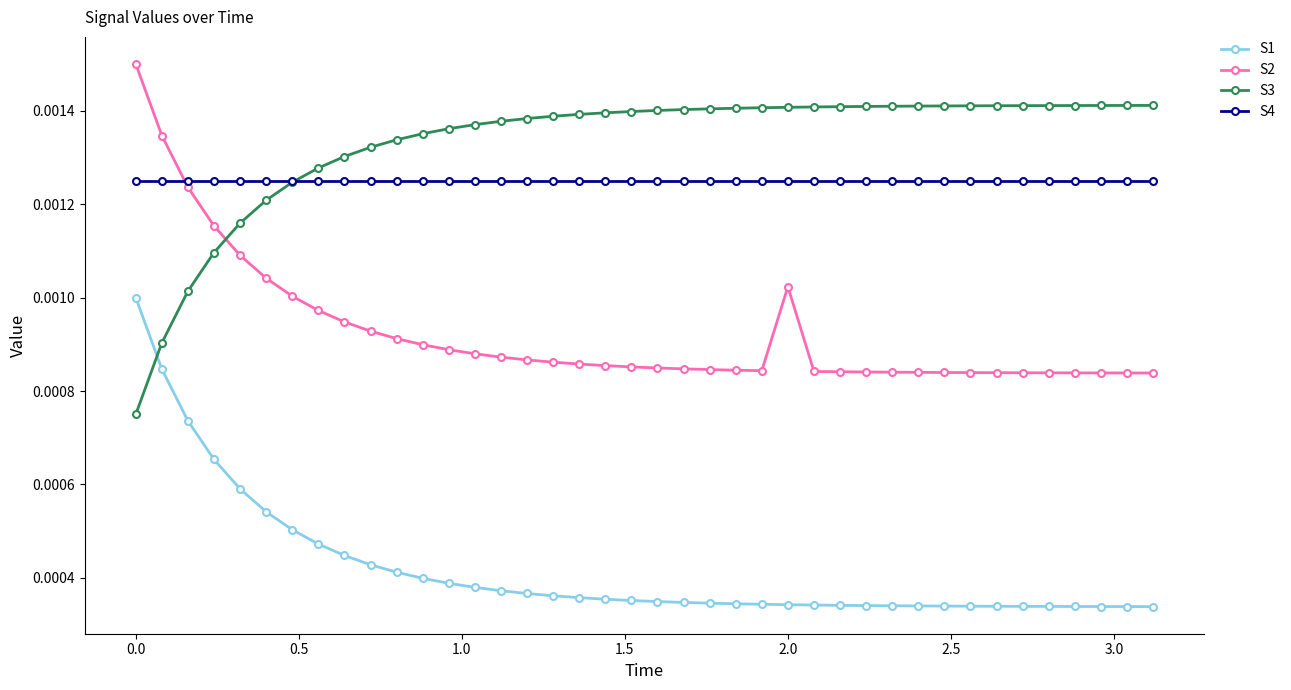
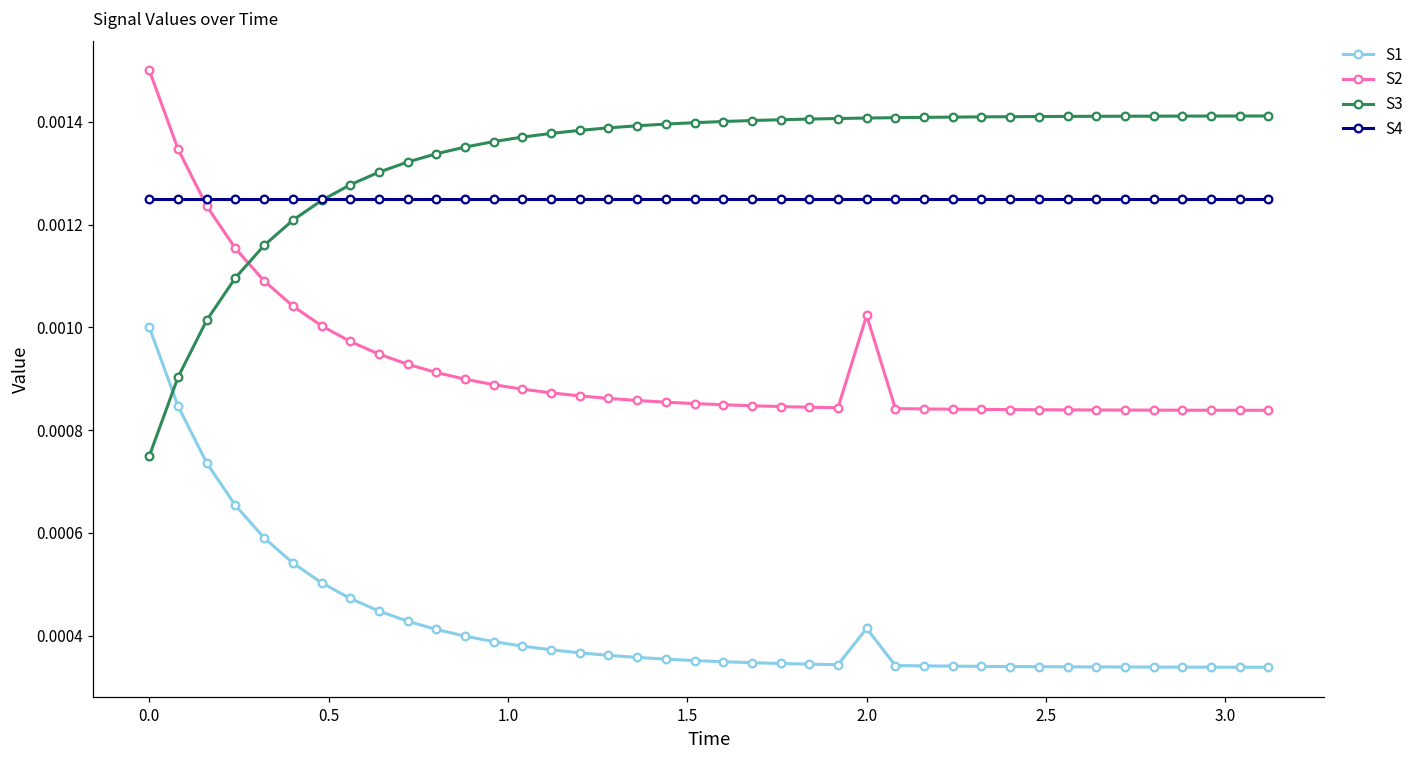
  {
    "S1": {
      "0.0": 0.00100,
-     "2.0": 0.00034
+     "2.0": 0.00041
    },
    "S2": {
      "0.0": 0.00150,
      "2.0": 0.00102
    },
    "S3": {
      "0.0": 0.00075,
      "2.0": 0.00141
    },
    "S4": {
      "0.0": 0.00125,
      "2.0": 0.00125
    }
  }
